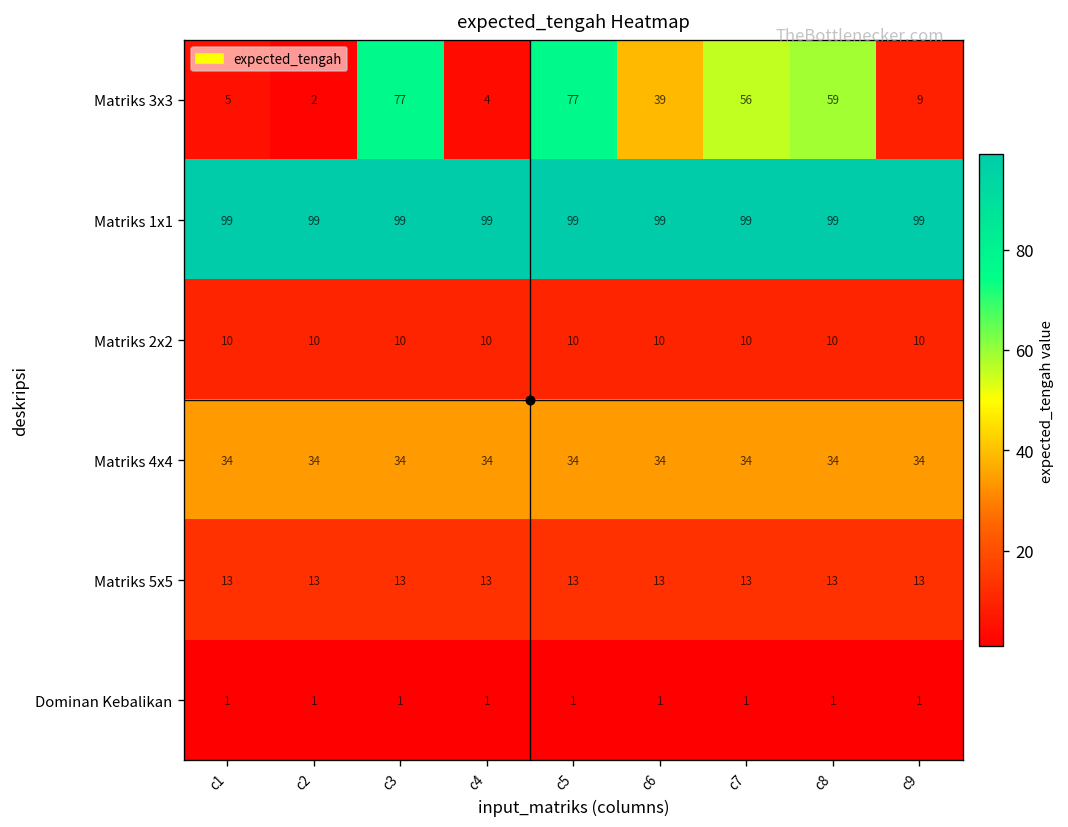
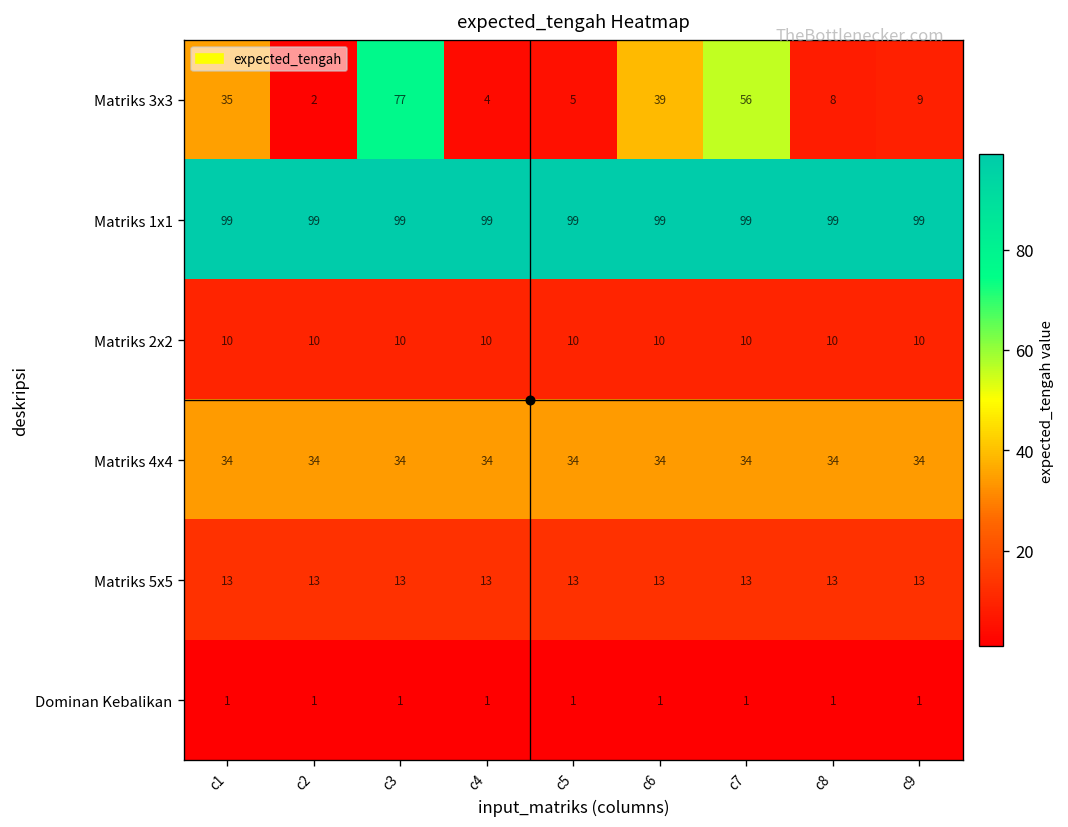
  {
    "Matriks 3x3": {
-     "c1": 5,
+     "c1": 35,
      "c2": 2,
      "c3": 77,
      "c4": 4,
-     "c5": 77,
+     "c5": 5,
      "c6": 39,
      "c7": 56,
-     "c8": 59,
+     "c8": 8,
      "c9": 9
    },
    "Matriks 1x1": {
      "c1": 99,
      "c2": 99,
      "c3": 99,
      "c4": 99,
      "c5": 99,
      "c6": 99,
      "c7": 99,
      "c8": 99,
      "c9": 99
    },
    "Matriks 2x2": {
      "c1": 10,
      "c2": 10,
      "c3": 10,
      "c4": 10,
      "c5": 10,
      "c6": 10,
      "c7": 10,
      "c8": 10,
      "c9": 10
    },
    "Matriks 4x4": {
      "c1": 34,
      "c2": 34,
      "c3": 34,
      "c4": 34,
      "c5": 34,
      "c6": 34,
      "c7": 34,
      "c8": 34,
      "c9": 34
    },
    "Matriks 5x5": {
      "c1": 13,
      "c2": 13,
      "c3": 13,
      "c4": 13,
      "c5": 13,
      "c6": 13,
      "c7": 13,
      "c8": 13,
      "c9": 13
    },
    "Dominan Kebalikan": {
      "c1": 1,
      "c2": 1,
      "c3": 1,
      "c4": 1,
      "c5": 1,
      "c6": 1,
      "c7": 1,
      "c8": 1,
      "c9": 1
    }
  }
